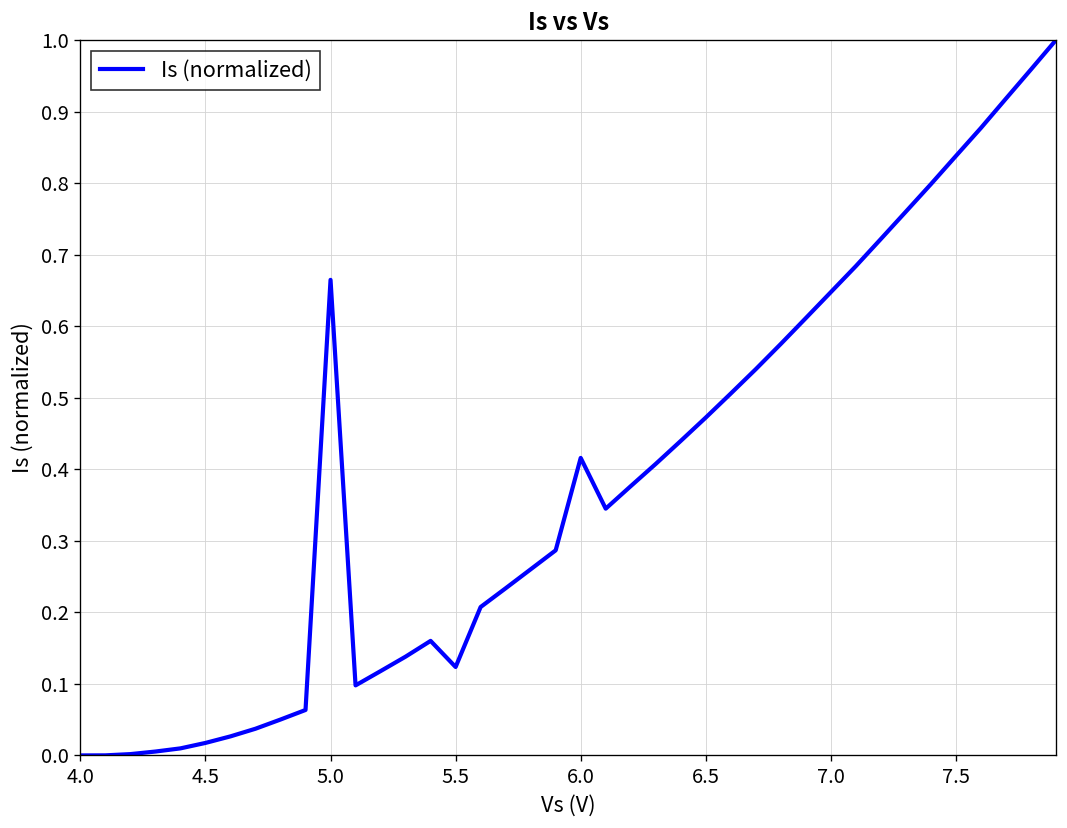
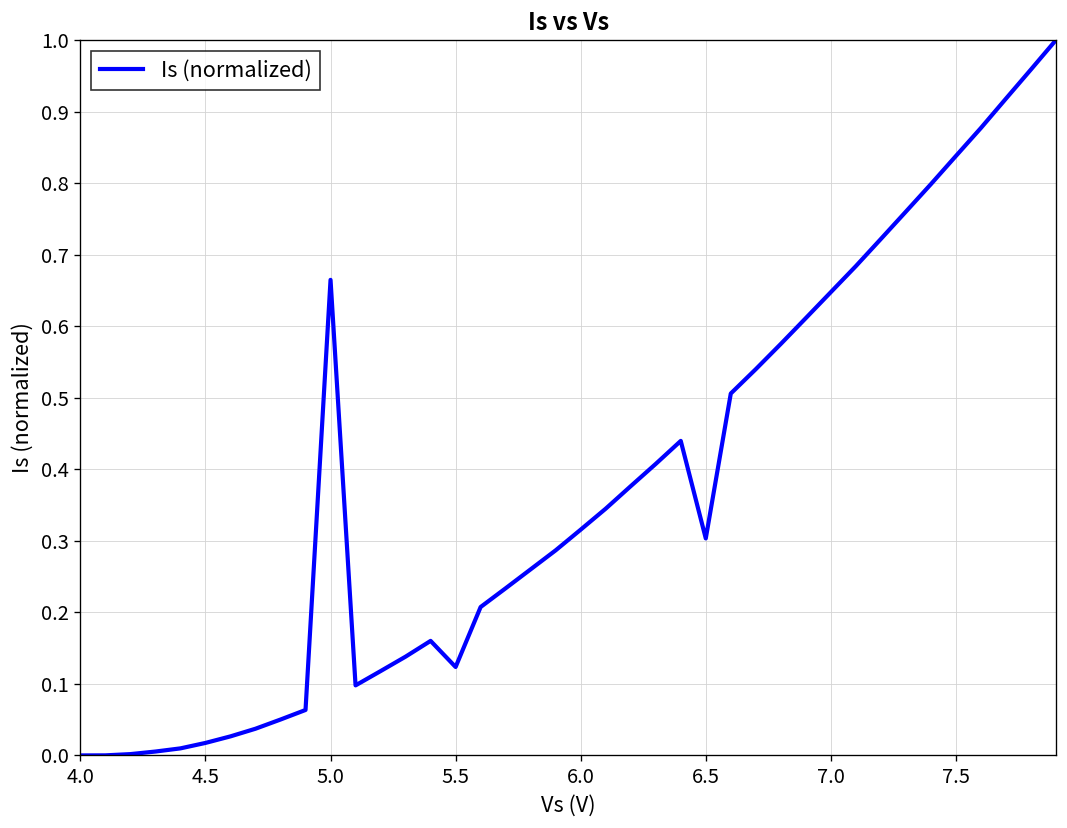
  {
    "4.0": 0.00,
    "4.5": 0.02,
    "5.0": 0.66,
    "5.5": 0.12,
-   "6.0": 0.42,
-   "6.5": 0.47,
+   "6.0": 0.32,
+   "6.5": 0.30,
    "7.0": 0.65,
    "7.5": 0.84
  }
